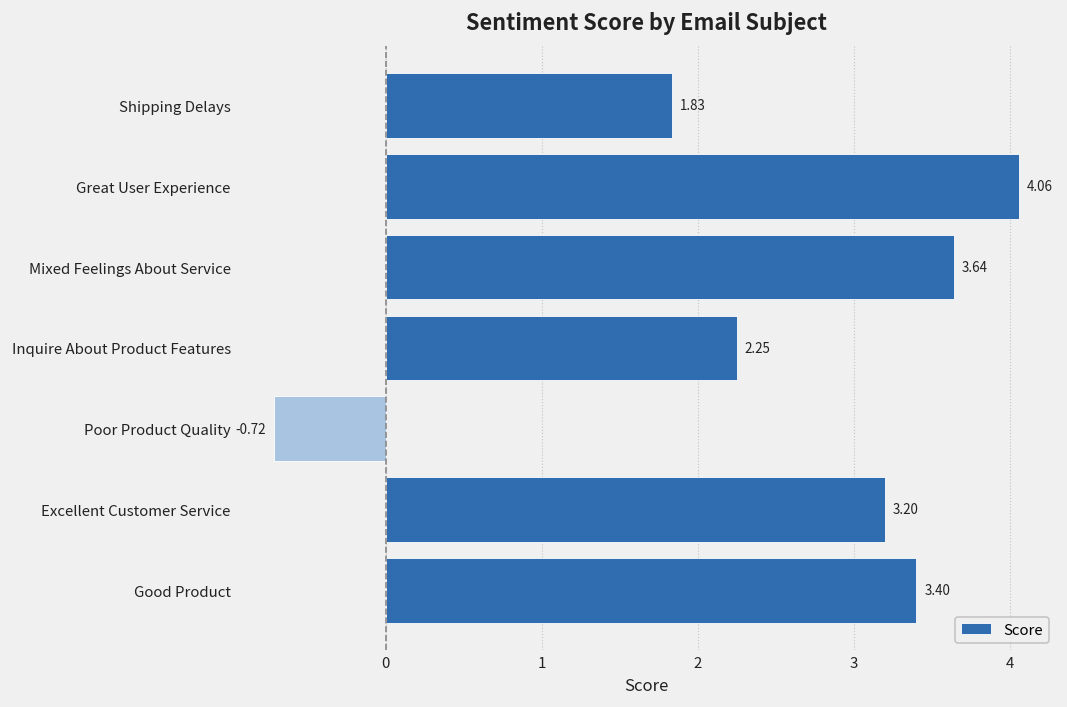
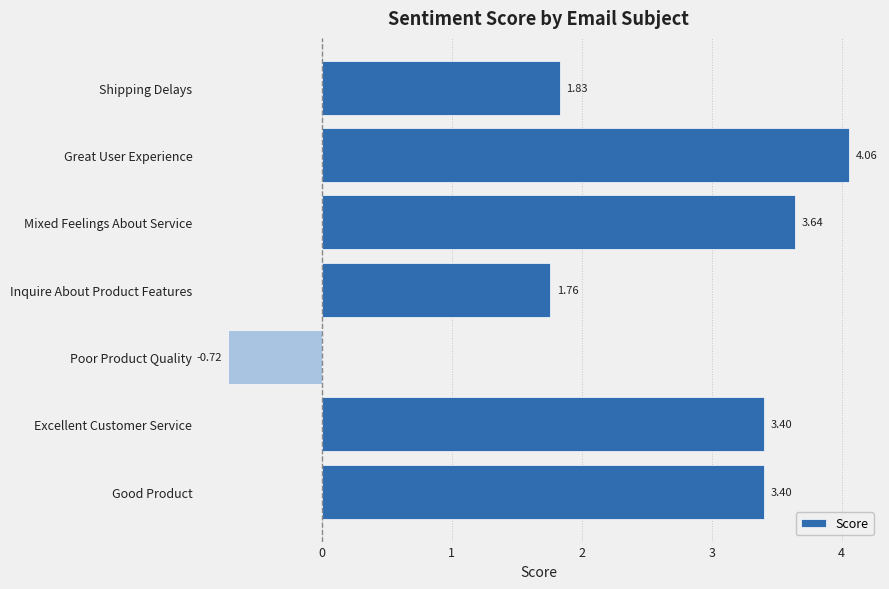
  {
    "Shipping Delays": 1.83,
    "Great User Experience": 4.06,
    "Mixed Feelings About Service": 3.64,
-   "Inquire About Product Features": 2.25,
+   "Inquire About Product Features": 1.76,
    "Poor Product Quality": -0.72,
-   "Excellent Customer Service": 3.20,
+   "Excellent Customer Service": 3.40,
    "Good Product": 3.40
  }
